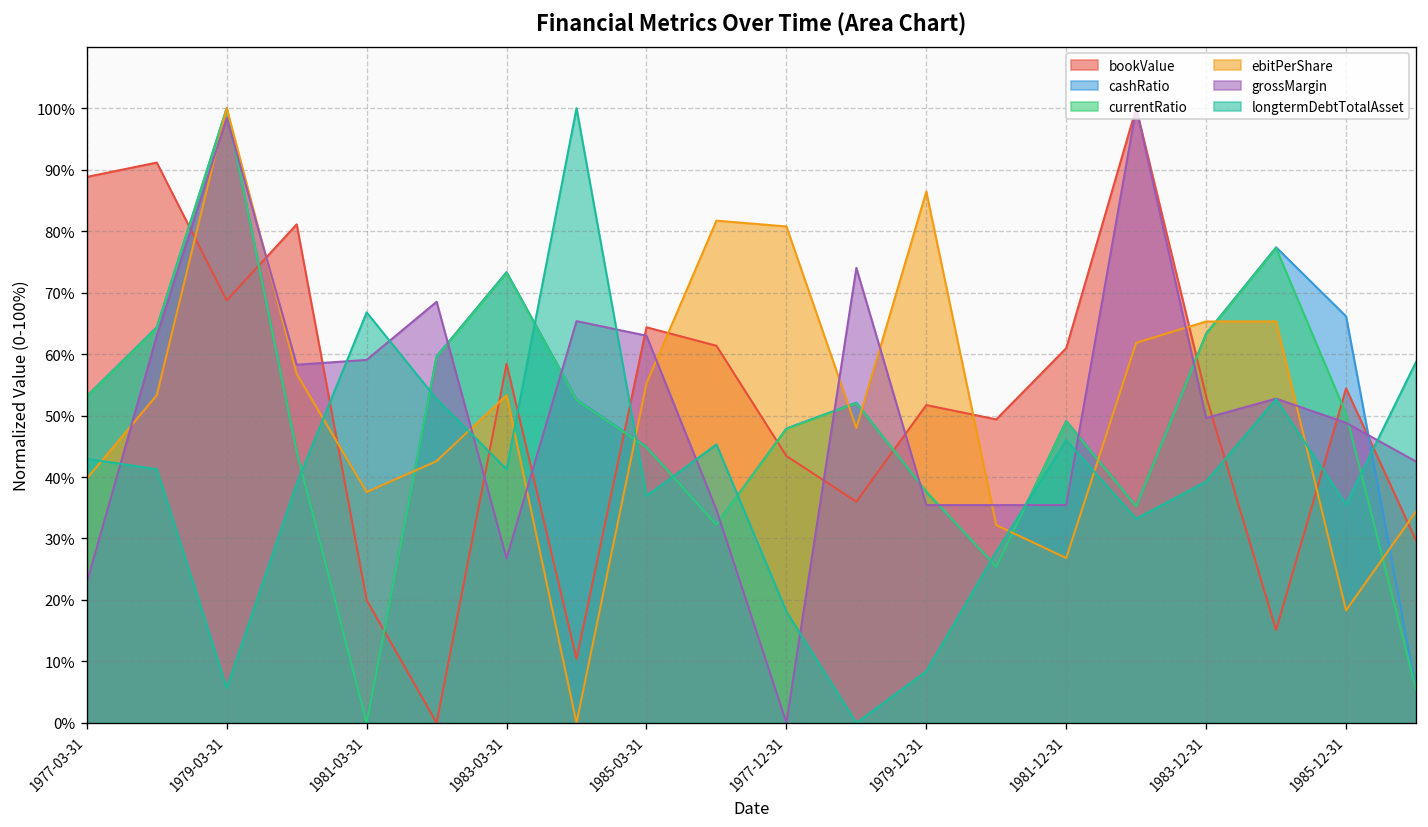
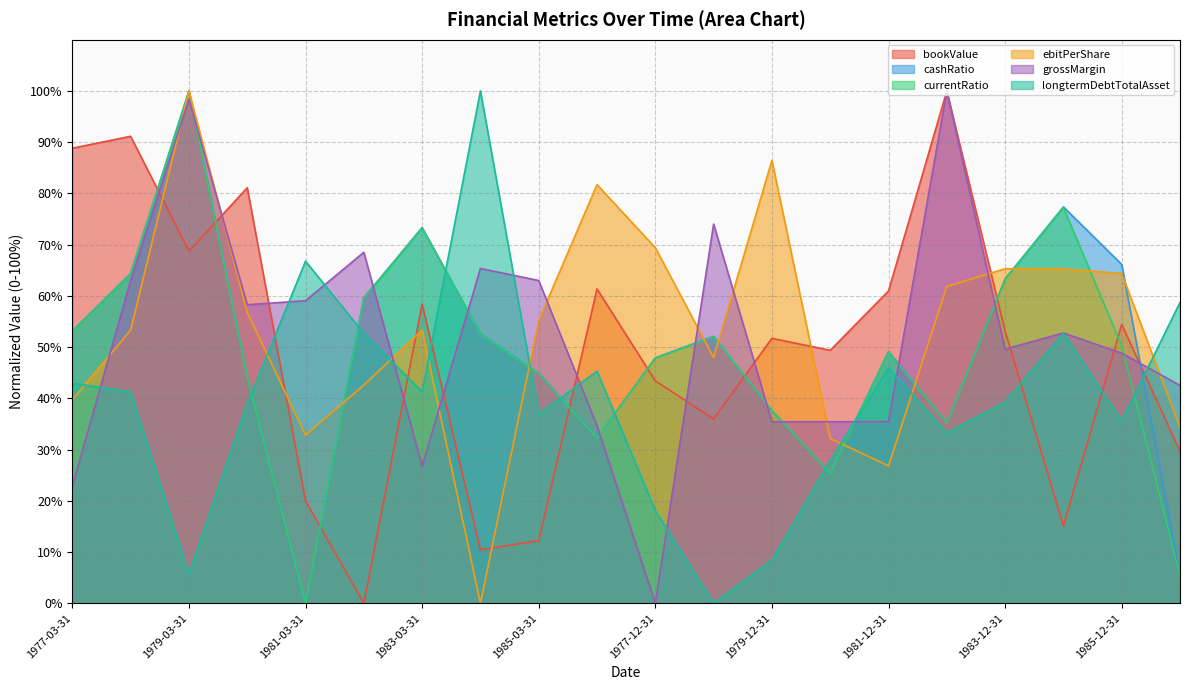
  {
    "bookValue": {
      "1977-03-31": "89%",
      "1979-03-31": "69%",
      "1981-03-31": "20%",
      "1983-03-31": "58%",
-     "1985-03-31": "64%",
+     "1985-03-31": "12%",
      "1977-12-31": "43%",
      "1979-12-31": "52%",
      "1981-12-31": "61%",
      "1983-12-31": "53%",
      "1985-12-31": "54%"
    },
    "cashRatio": {
      "1985-12-31": "66%"
    },
    "ebitPerShare": {
      "1977-03-31": "40%",
-     "1981-03-31": "38%",
+     "1981-03-31": "33%",
      "1983-03-31": "53%",
      "1985-03-31": "55%",
-     "1977-12-31": "81%",
+     "1977-12-31": "69%",
      "1979-12-31": "86%",
      "1981-12-31": "27%",
      "1983-12-31": "65%",
-     "1985-12-31": "18%"
+     "1985-12-31": "64%"
    },
    "grossMargin": {
      "1977-03-31": "23%",
      "1979-03-31": "98%",
      "1981-03-31": "59%",
      "1983-03-31": "27%",
      "1985-03-31": "63%",
      "1977-12-31": "0%",
      "1979-12-31": "35%",
      "1981-12-31": "35%",
      "1983-12-31": "50%",
      "1985-12-31": "49%"
    }
  }
